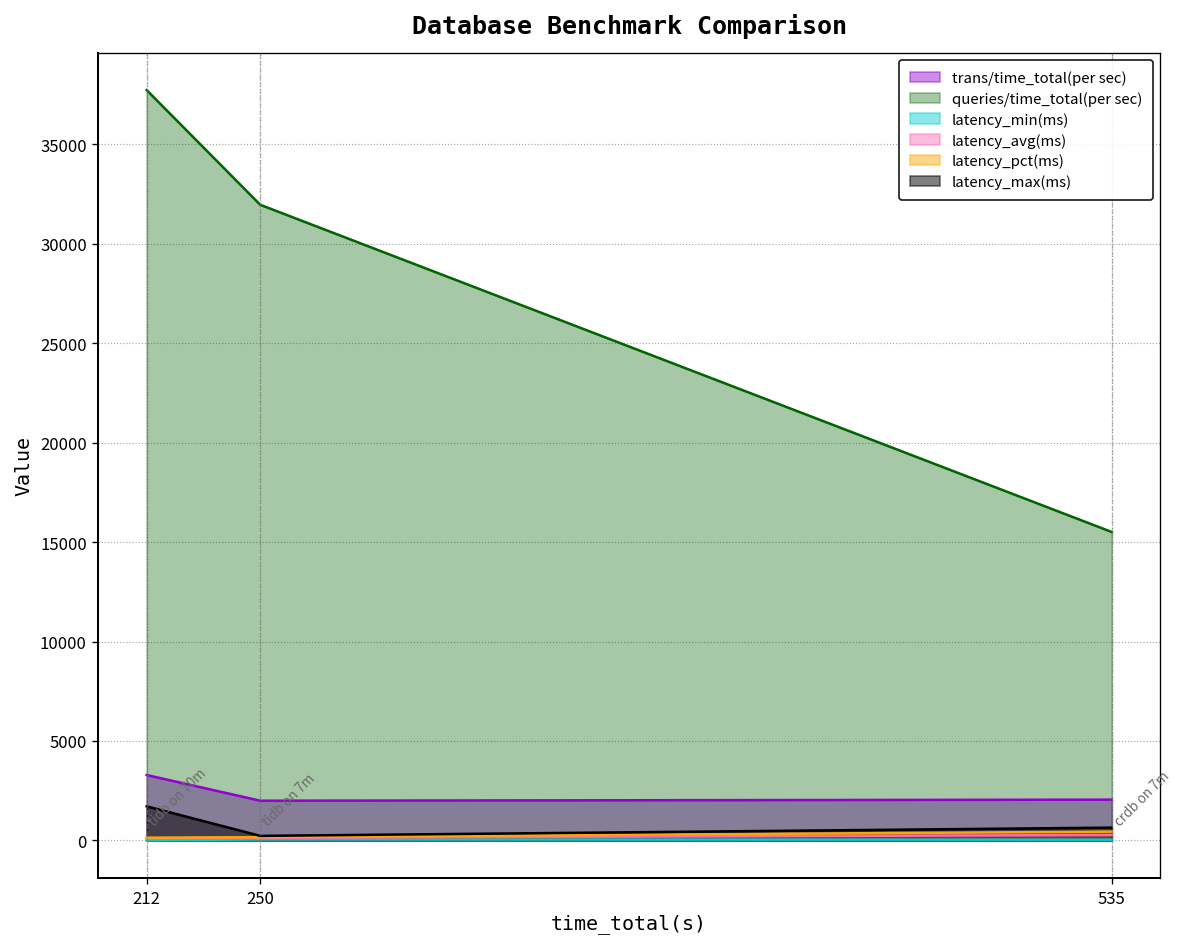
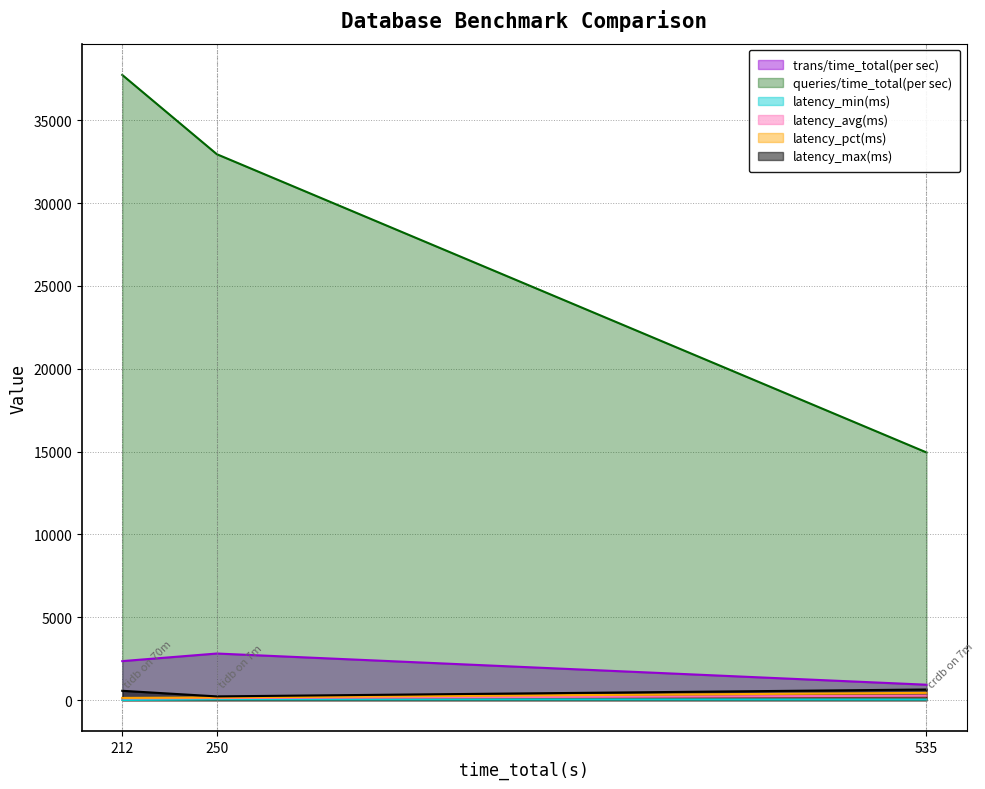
  {
    "trans/time_total(per sec)": {
-     "212": 3300,
-     "250": 2000,
-     "535": 2100
+     "212": 2400,
+     "250": 2800,
+     "535": 900
    },
    "queries/time_total(per sec)": {
      "212": 37700,
-     "250": 32000,
-     "535": 15500
+     "250": 32900,
+     "535": 14900
    },
    "latency_min(ms)": {
      "535": 0
    },
    "latency_avg(ms)": {
      "535": 300
    },
    "latency_pct(ms)": {
      "535": 400
    },
    "latency_max(ms)": {
-     "212": 1700
+     "212": 600
    }
  }
